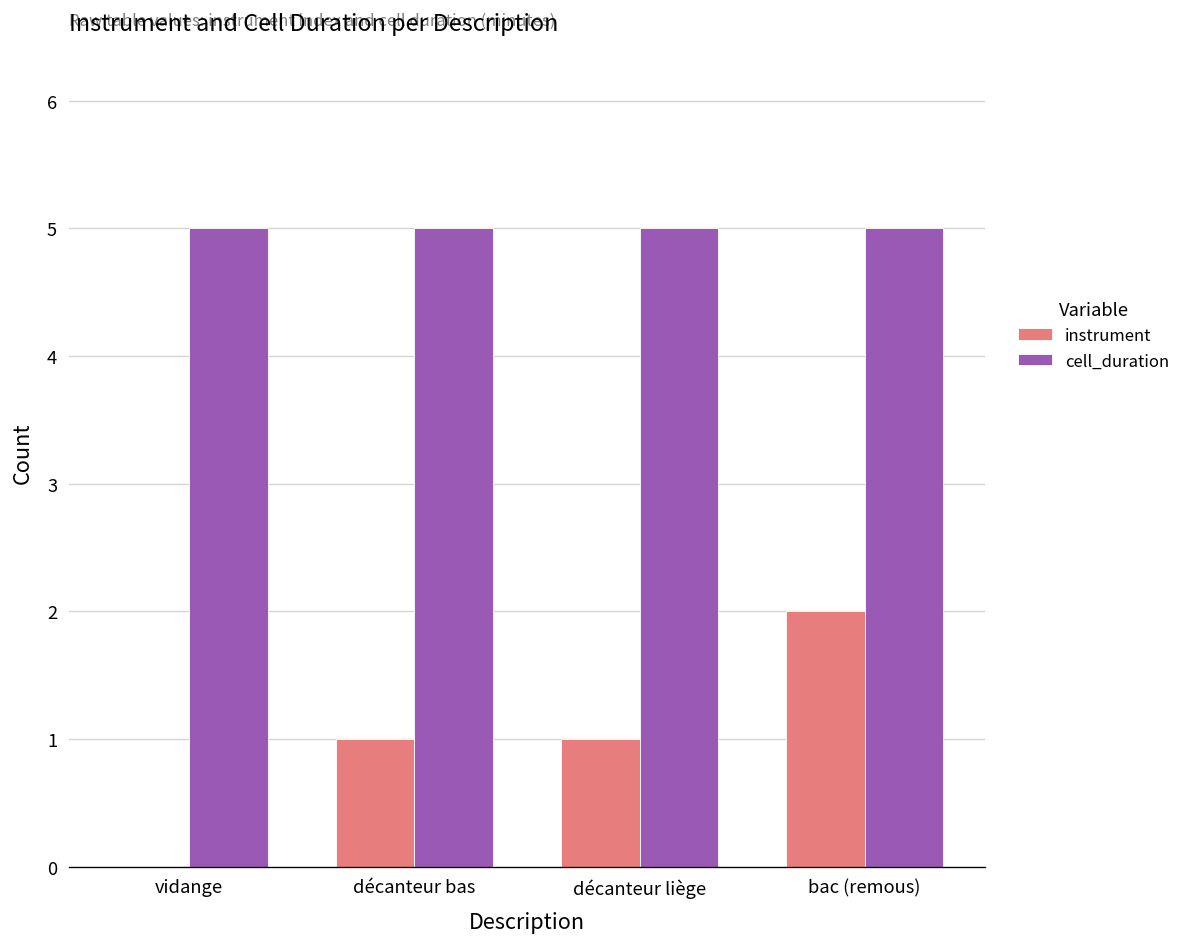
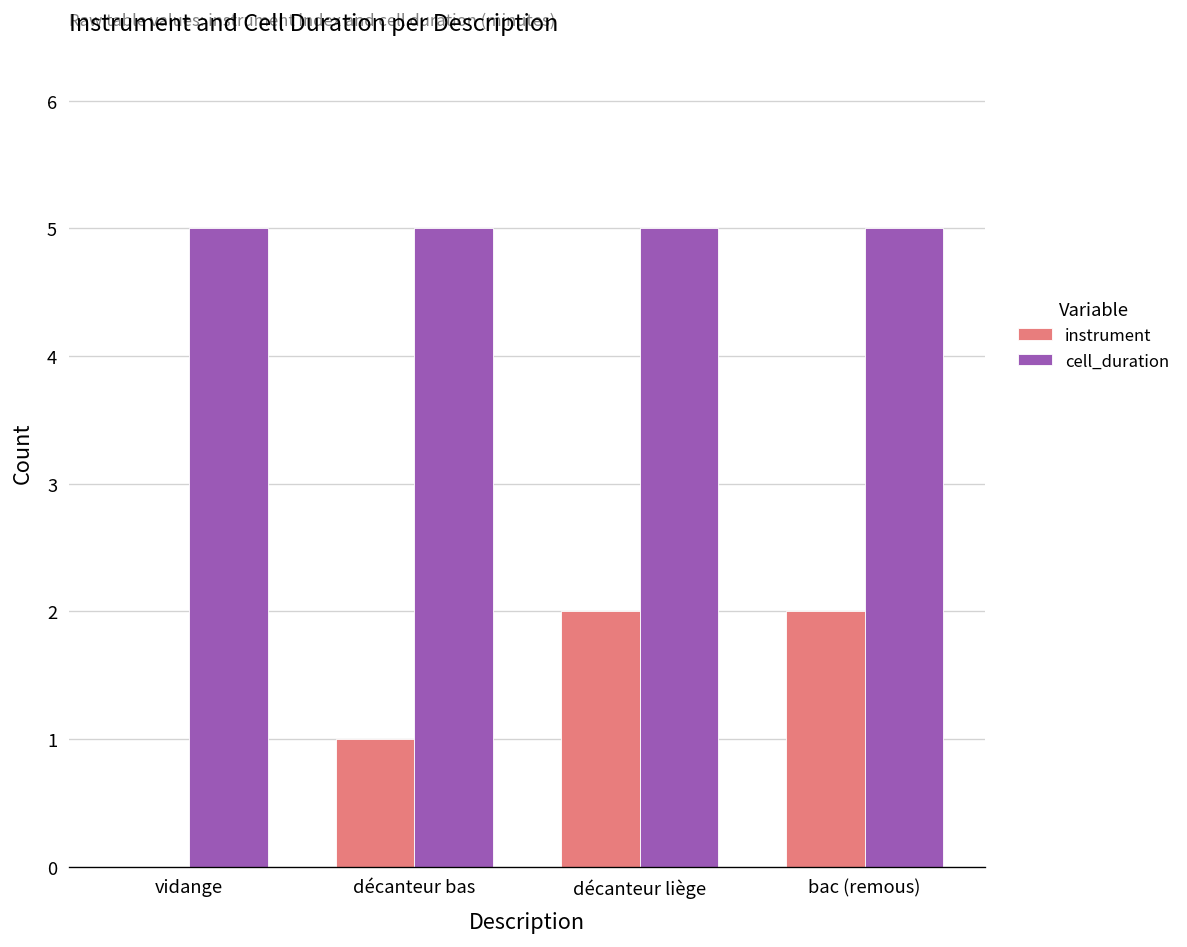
  {
    "instrument": {
      "vidange": 0,
      "décanteur bas": 1,
-     "décanteur liège": 1,
+     "décanteur liège": 2,
      "bac (remous)": 2
    },
    "cell_duration": {
      "vidange": 5,
      "décanteur bas": 5,
      "décanteur liège": 5,
      "bac (remous)": 5
    }
  }
